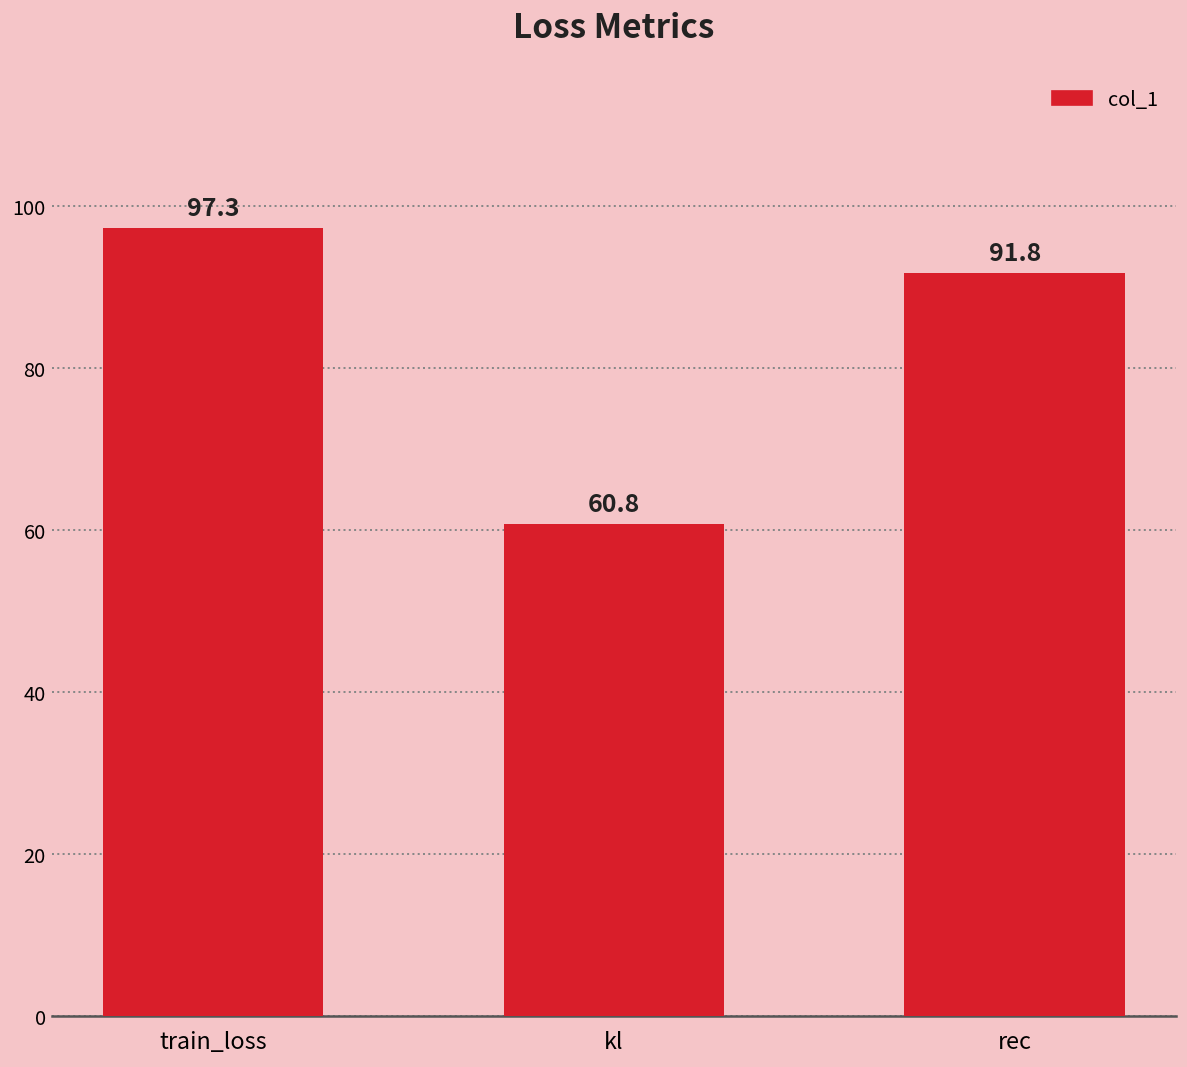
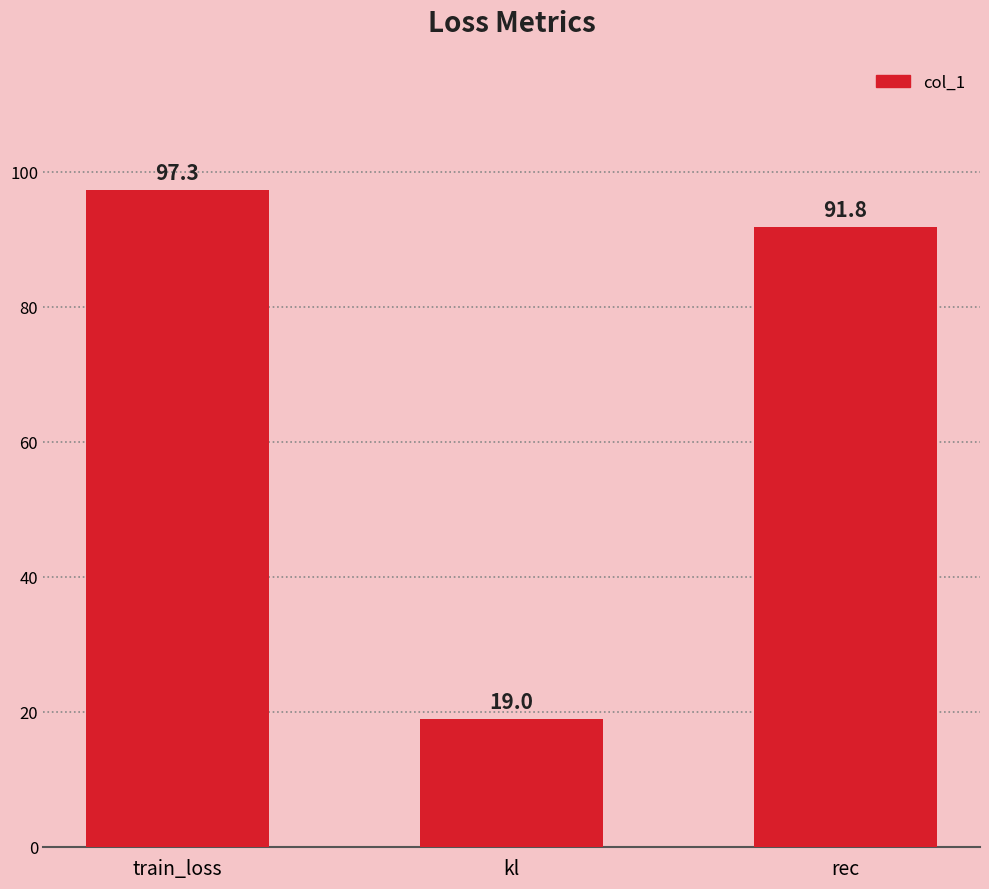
  {
    "train_loss": 97.3,
-   "kl": 60.8,
+   "kl": 19.0,
    "rec": 91.8
  }
